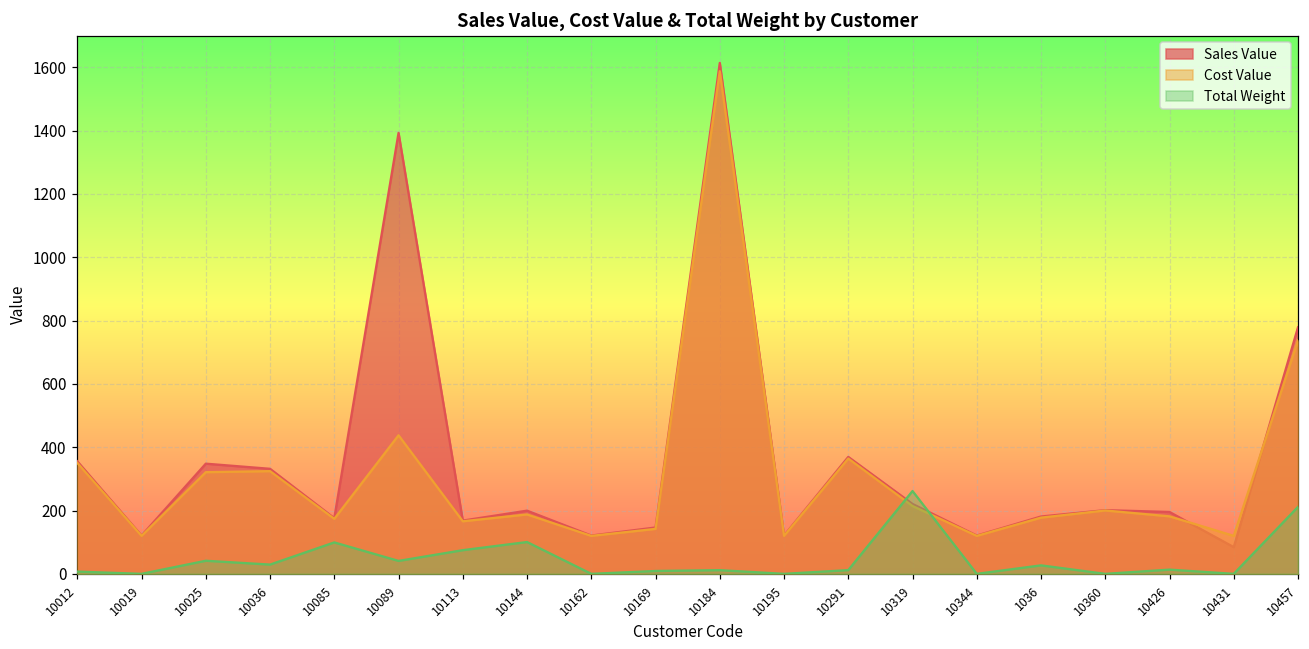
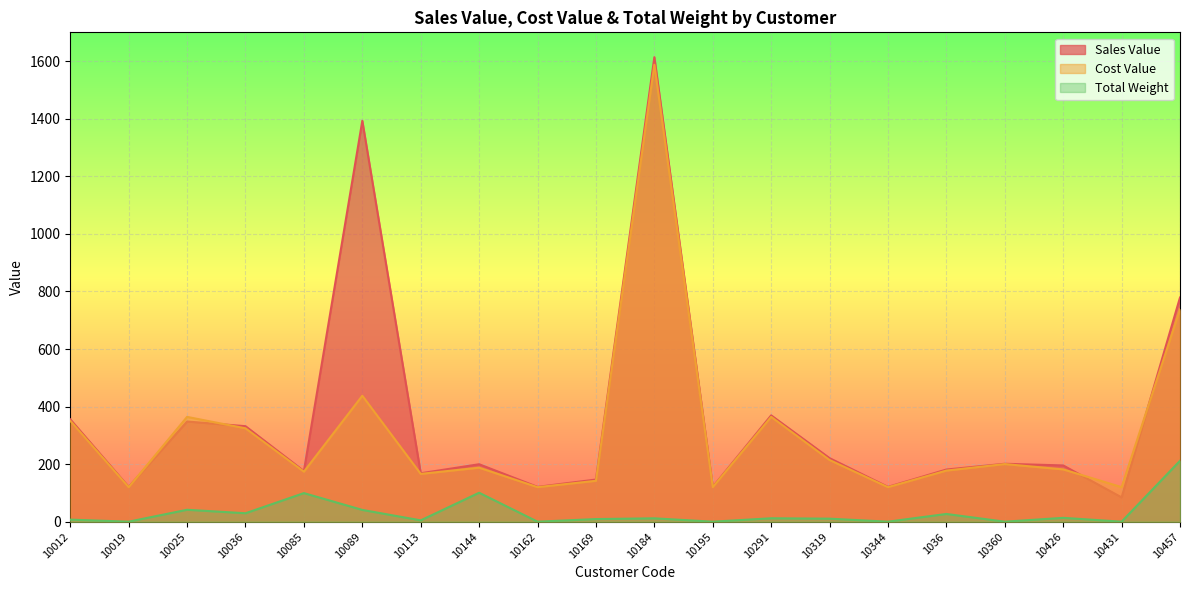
  {
    "Sales Value": {
      "10025": 350,
      "10089": 1390,
      "10144": 200,
      "10184": 1610,
      "10426": 200,
      "10431": 80,
      "10457": 780
    },
    "Cost Value": {
-     "10025": 320,
+     "10025": 360,
      "10089": 440,
      "10144": 190,
      "10184": 1590,
      "10426": 180,
      "10431": 120,
      "10457": 740
    },
    "Total Weight": {
      "10012": 10,
      "10019": 0,
      "10025": 40,
      "10036": 30,
      "10085": 100,
      "10089": 40,
-     "10113": 70,
+     "10113": 0,
      "10144": 100,
      "10162": 0,
      "10169": 10,
      "10184": 10,
      "10195": 0,
      "10291": 10,
-     "10319": 260,
+     "10319": 10,
      "10344": 0,
      "1036": 30,
      "10360": 0,
      "10426": 10,
      "10431": 0,
      "10457": 210
    }
  }
